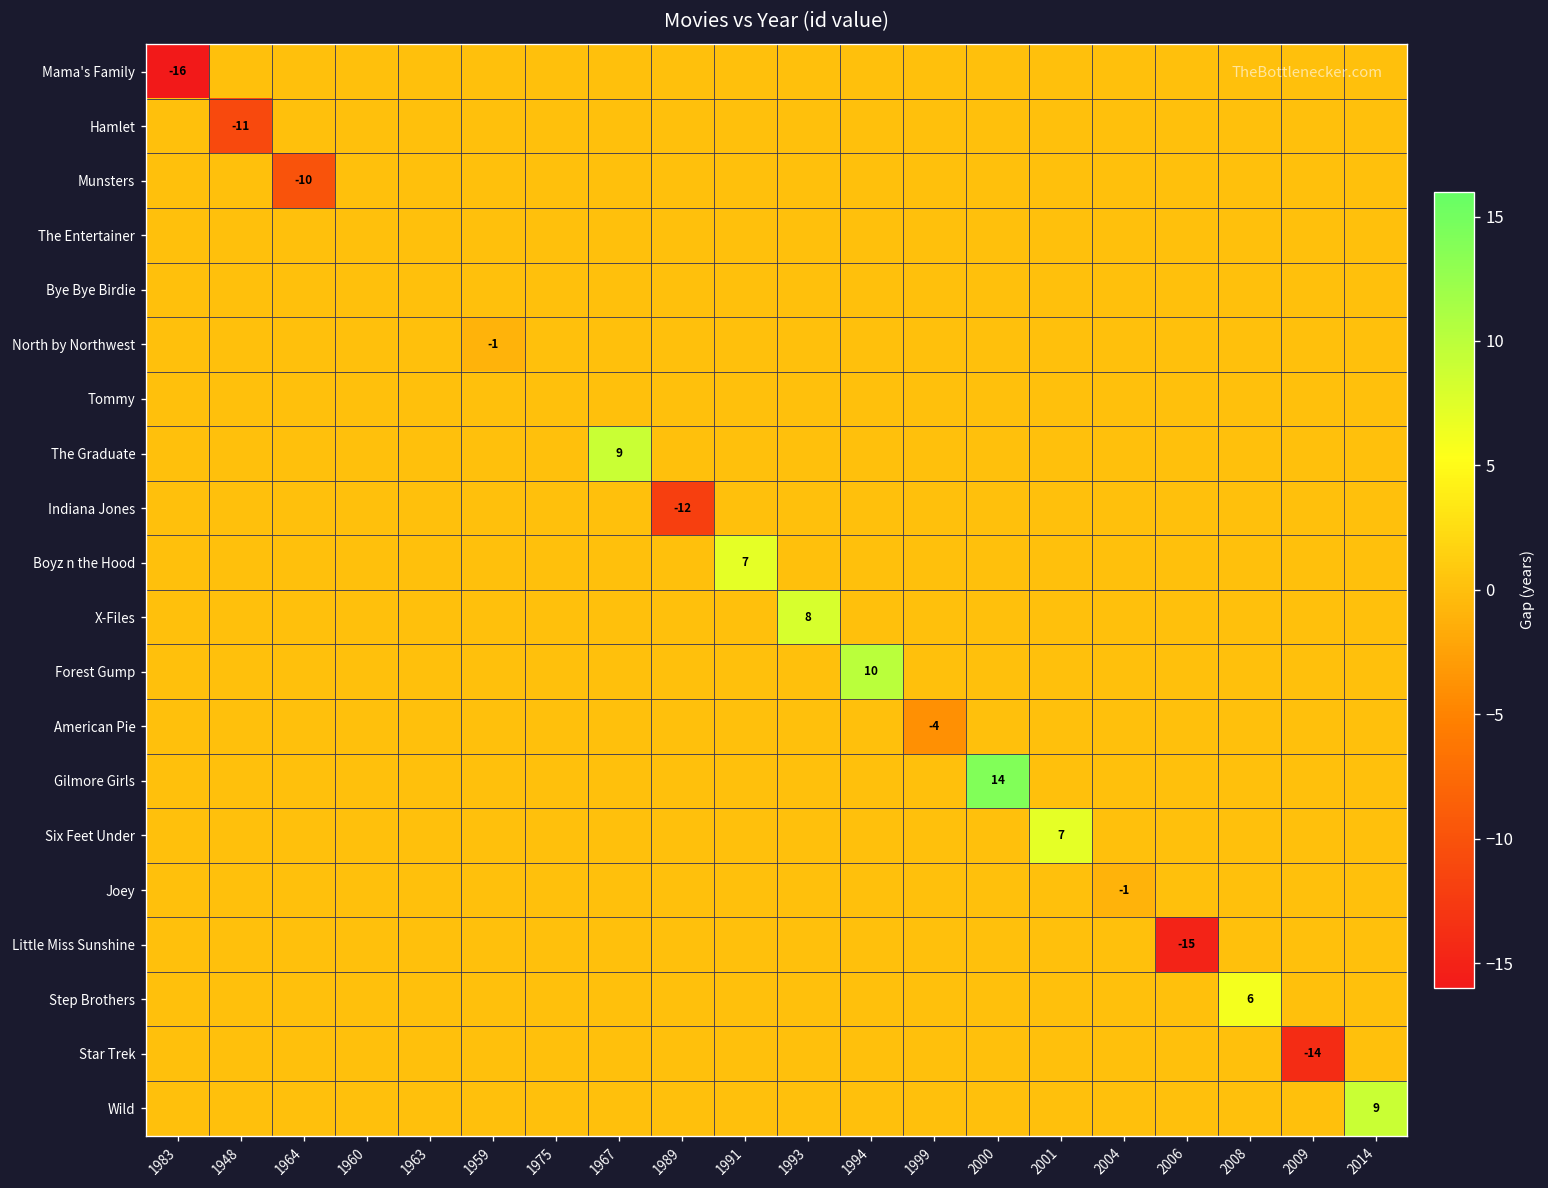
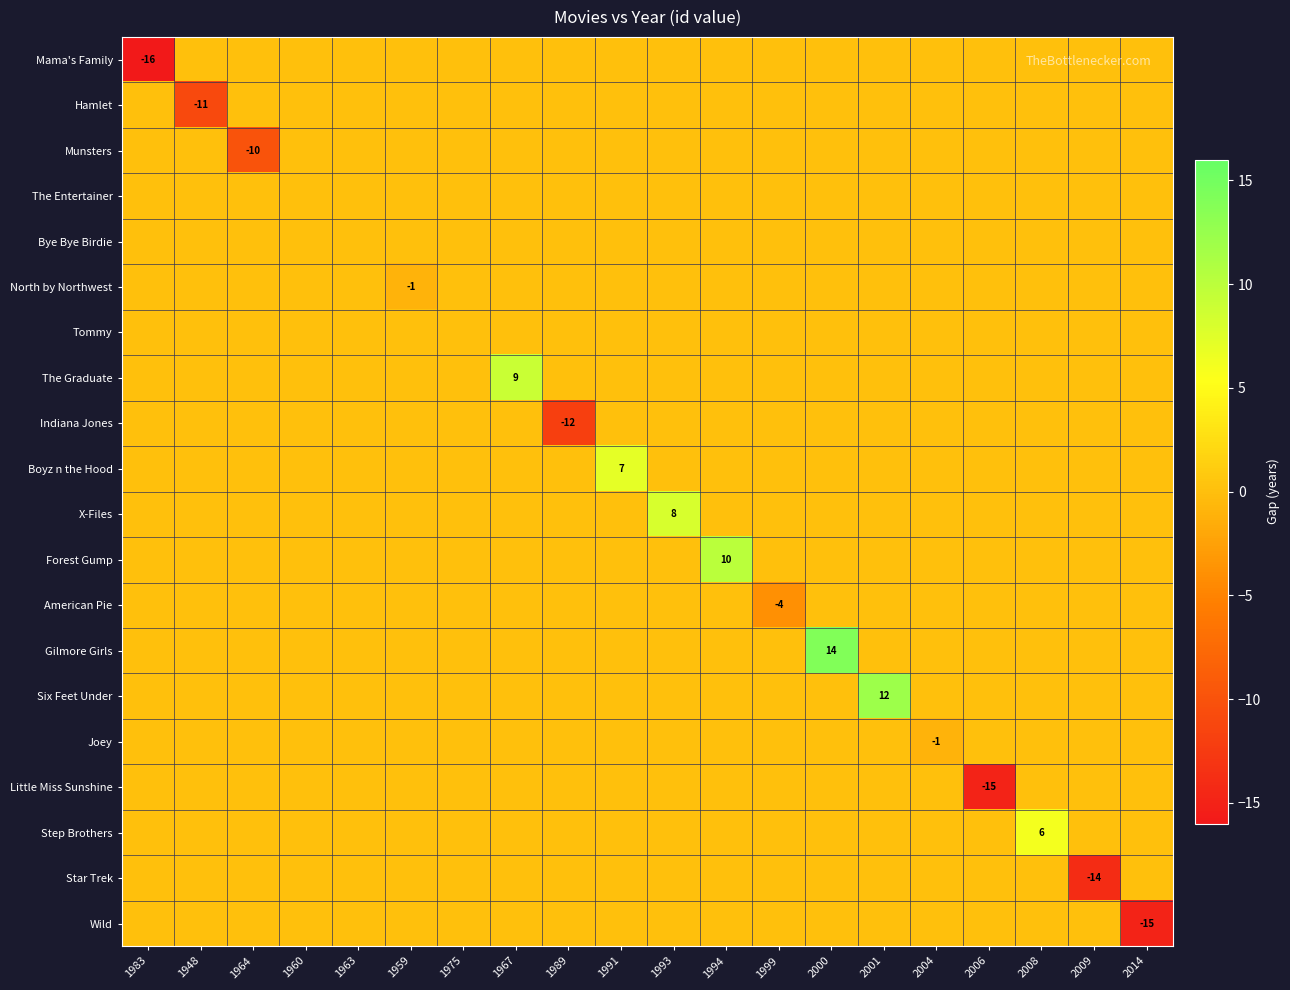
  {
    "Mama's Family": {
      "1983": -16
    },
    "Hamlet": {
      "1948": -11
    },
    "Munsters": {
      "1964": -10
    },
    "North by Northwest": {
      "1959": -1
    },
    "The Graduate": {
      "1967": 9
    },
    "Indiana Jones": {
      "1989": -12
    },
    "Boyz n the Hood": {
      "1991": 7
    },
    "X-Files": {
      "1993": 8
    },
    "Forest Gump": {
      "1994": 10
    },
    "American Pie": {
      "1999": -4
    },
    "Gilmore Girls": {
      "2000": 14
    },
    "Six Feet Under": {
-     "2001": 7
+     "2001": 12
    },
    "Joey": {
      "2004": -1
    },
    "Little Miss Sunshine": {
      "2006": -15
    },
    "Step Brothers": {
      "2008": 6
    },
    "Star Trek": {
      "2009": -14
    },
    "Wild": {
-     "2014": 9
+     "2014": -15
    }
  }
